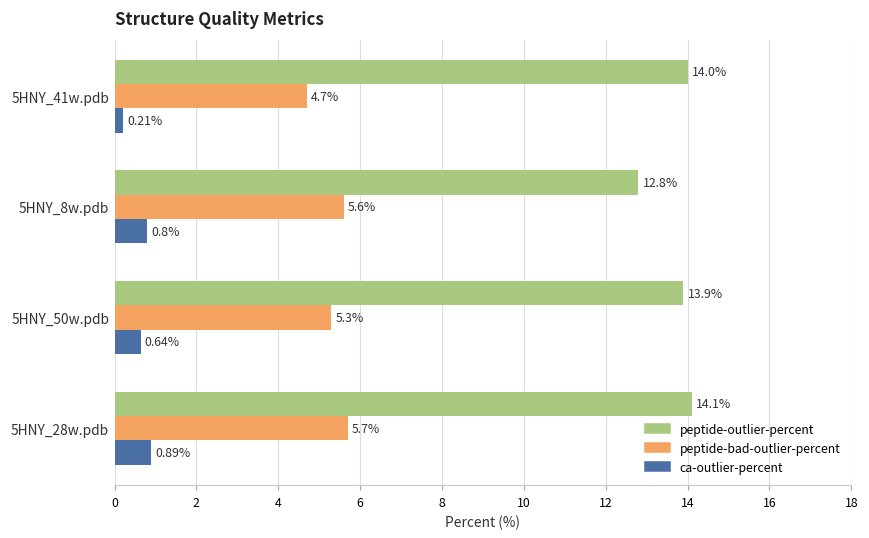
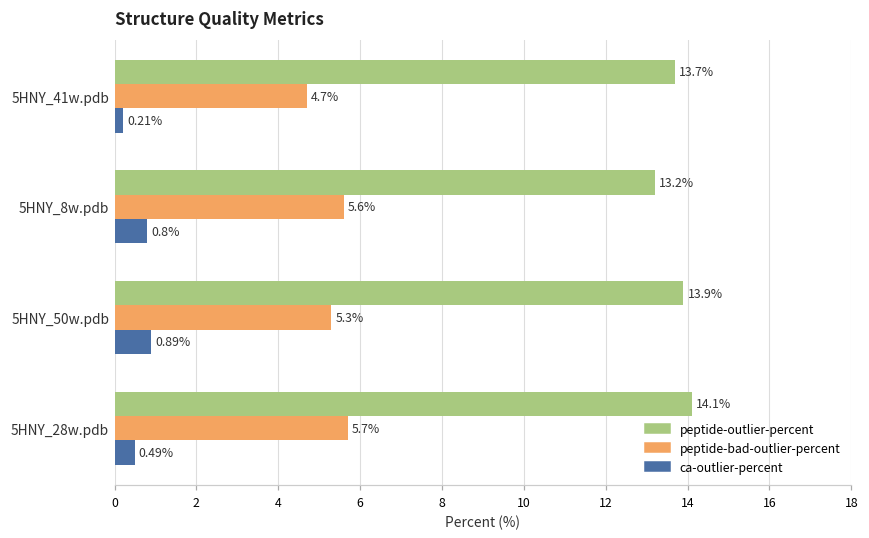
  {
    "peptide-outlier-percent": {
-     "5HNY_41w.pdb": "14.0%",
-     "5HNY_8w.pdb": "12.8%",
+     "5HNY_41w.pdb": "13.7%",
+     "5HNY_8w.pdb": "13.2%",
      "5HNY_50w.pdb": "13.9%",
      "5HNY_28w.pdb": "14.1%"
    },
    "peptide-bad-outlier-percent": {
      "5HNY_41w.pdb": "4.7%",
      "5HNY_8w.pdb": "5.6%",
      "5HNY_50w.pdb": "5.3%",
      "5HNY_28w.pdb": "5.7%"
    },
    "ca-outlier-percent": {
      "5HNY_41w.pdb": "0.21%",
      "5HNY_8w.pdb": "0.8%",
-     "5HNY_50w.pdb": "0.64%",
-     "5HNY_28w.pdb": "0.89%"
+     "5HNY_50w.pdb": "0.89%",
+     "5HNY_28w.pdb": "0.49%"
    }
  }
